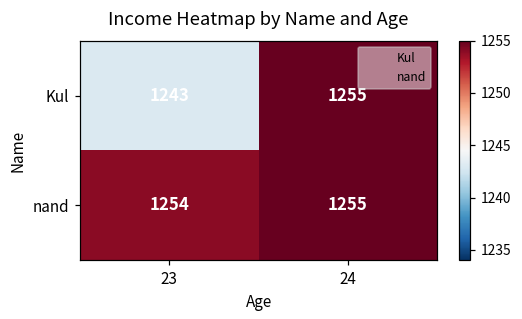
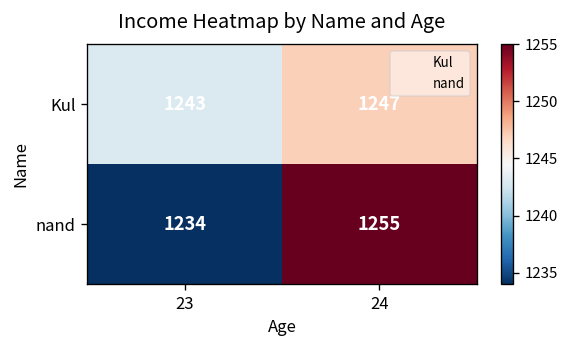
  {
    "Kul": {
-     "24": 1255
+     "24": 1247
    },
    "nand": {
-     "23": 1254,
+     "23": 1234,
      "24": 1255
    }
  }
